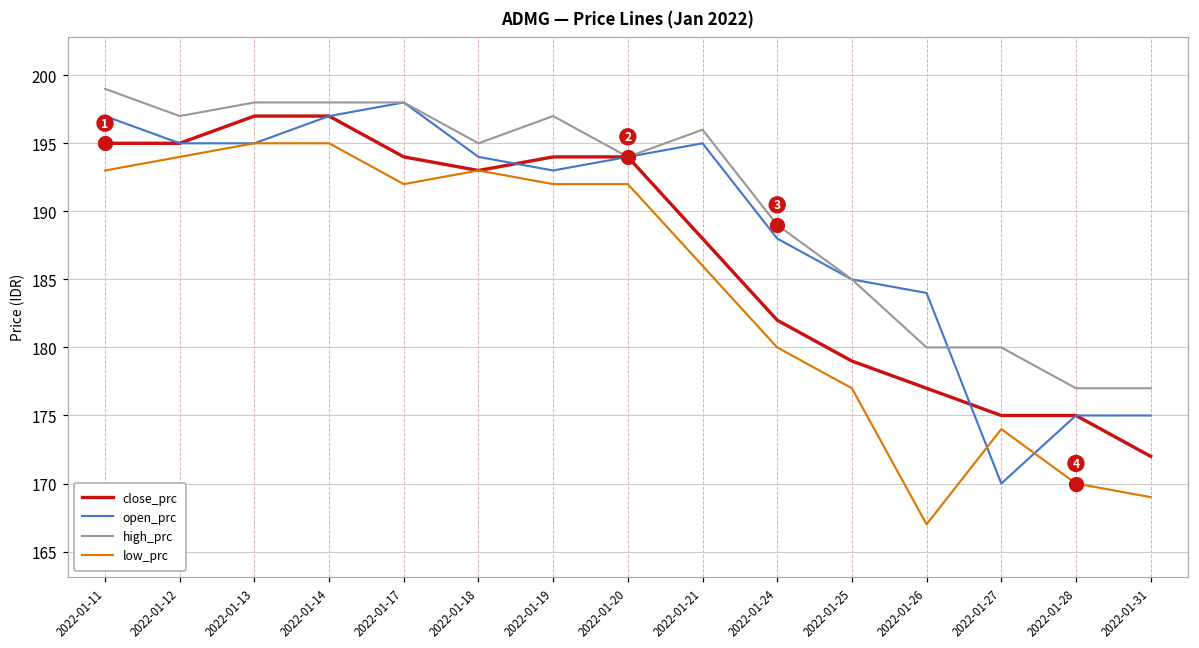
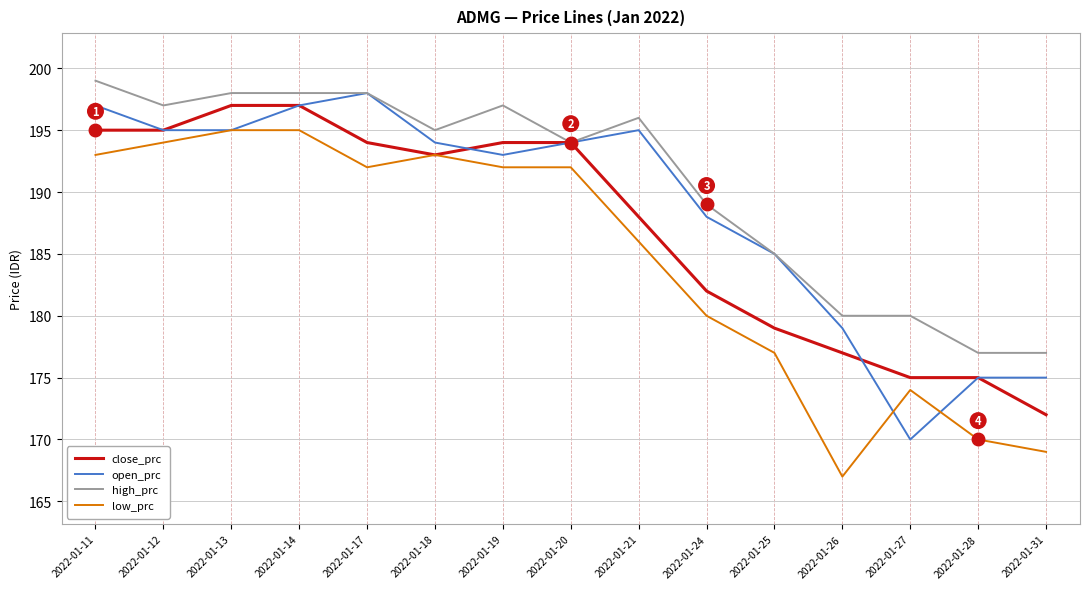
  {
    "open_prc": {
      "2022-01-18": 194,
      "2022-01-19": 193,
      "2022-01-21": 195,
      "2022-01-24": 188,
-     "2022-01-26": 184,
+     "2022-01-26": 179,
      "2022-01-27": 170,
      "2022-01-31": 175
    },
    "high_prc": {
      "2022-01-11": 199,
      "2022-01-12": 197,
      "2022-01-13": 198,
      "2022-01-14": 198,
      "2022-01-18": 195,
      "2022-01-19": 197,
      "2022-01-21": 196,
      "2022-01-26": 180,
      "2022-01-27": 180,
      "2022-01-28": 177,
      "2022-01-31": 177
    },
    "low_prc": {
      "2022-01-11": 193,
      "2022-01-12": 194,
      "2022-01-14": 195,
      "2022-01-17": 192,
      "2022-01-19": 192,
      "2022-01-20": 192,
      "2022-01-21": 186,
      "2022-01-24": 180,
      "2022-01-25": 177,
      "2022-01-26": 167,
      "2022-01-27": 174,
      "2022-01-31": 169
    }
  }
